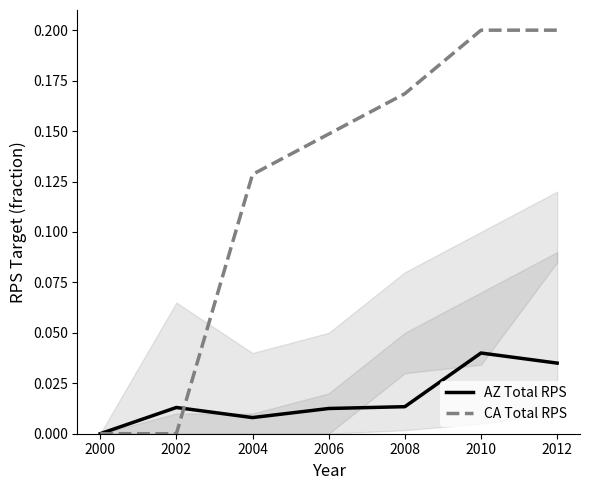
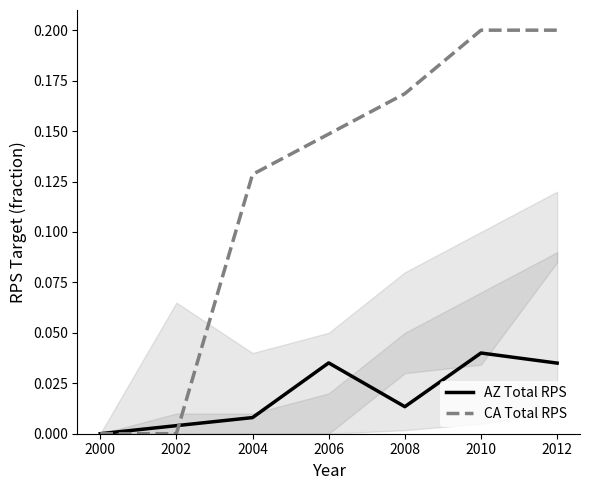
  {
    "AZ Total RPS": {
-     "2002": 0.013,
+     "2002": 0.004,
      "2004": 0.008,
-     "2006": 0.013,
+     "2006": 0.035,
      "2008": 0.013,
      "2010": 0.040,
      "2012": 0.035
    }
  }
